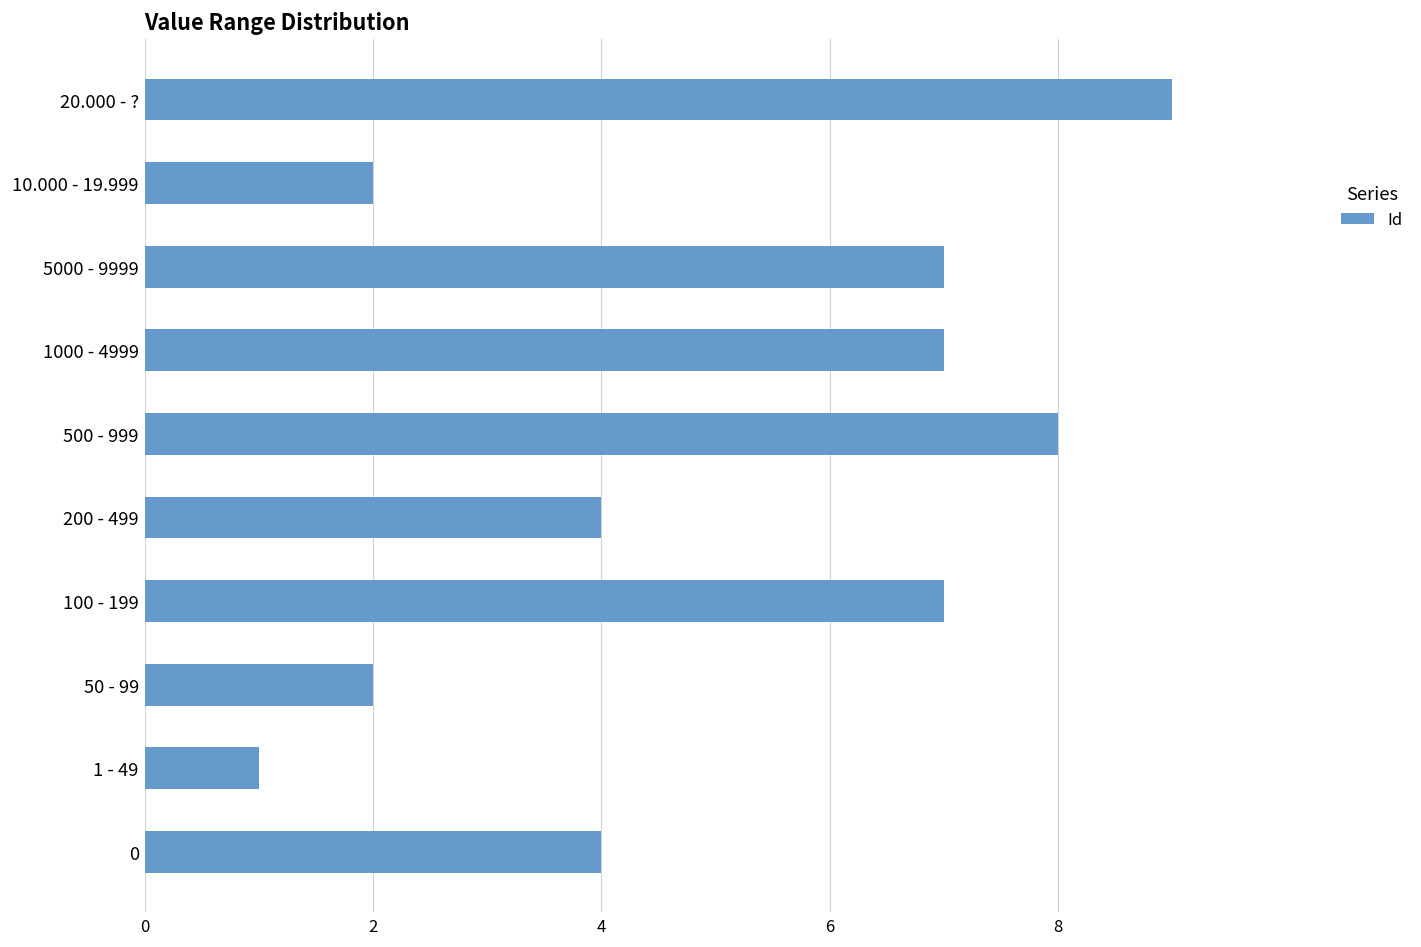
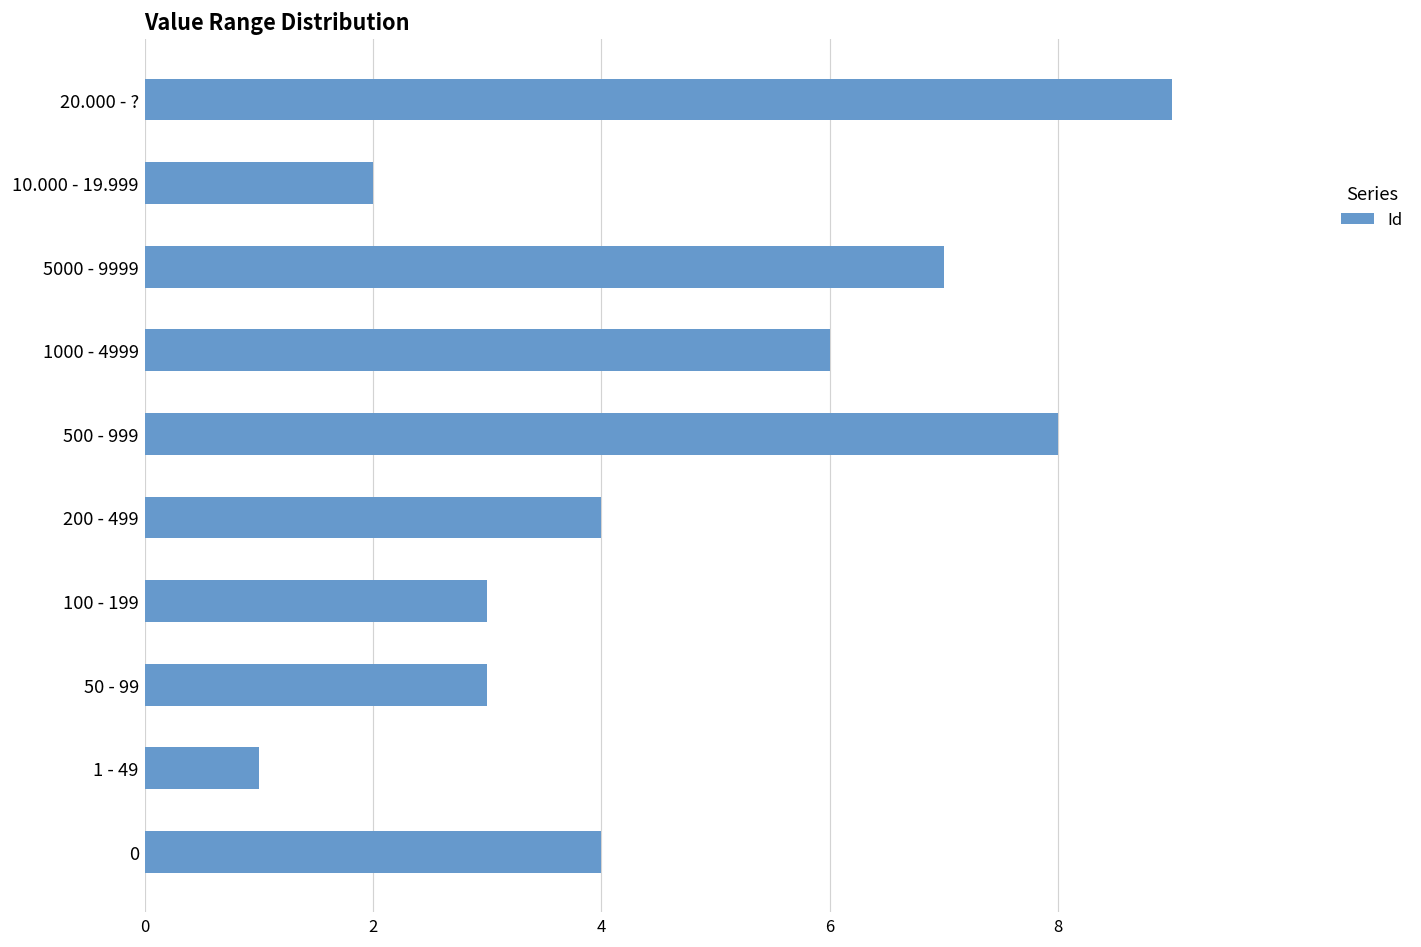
  {
    "20.000 - ?": 9,
    "10.000 - 19.999": 2,
    "5000 - 9999": 7,
-   "1000 - 4999": 7,
+   "1000 - 4999": 6,
    "500 - 999": 8,
    "200 - 499": 4,
-   "100 - 199": 7,
-   "50 - 99": 2,
+   "100 - 199": 3,
+   "50 - 99": 3,
    "1 - 49": 1,
    "0": 4
  }
